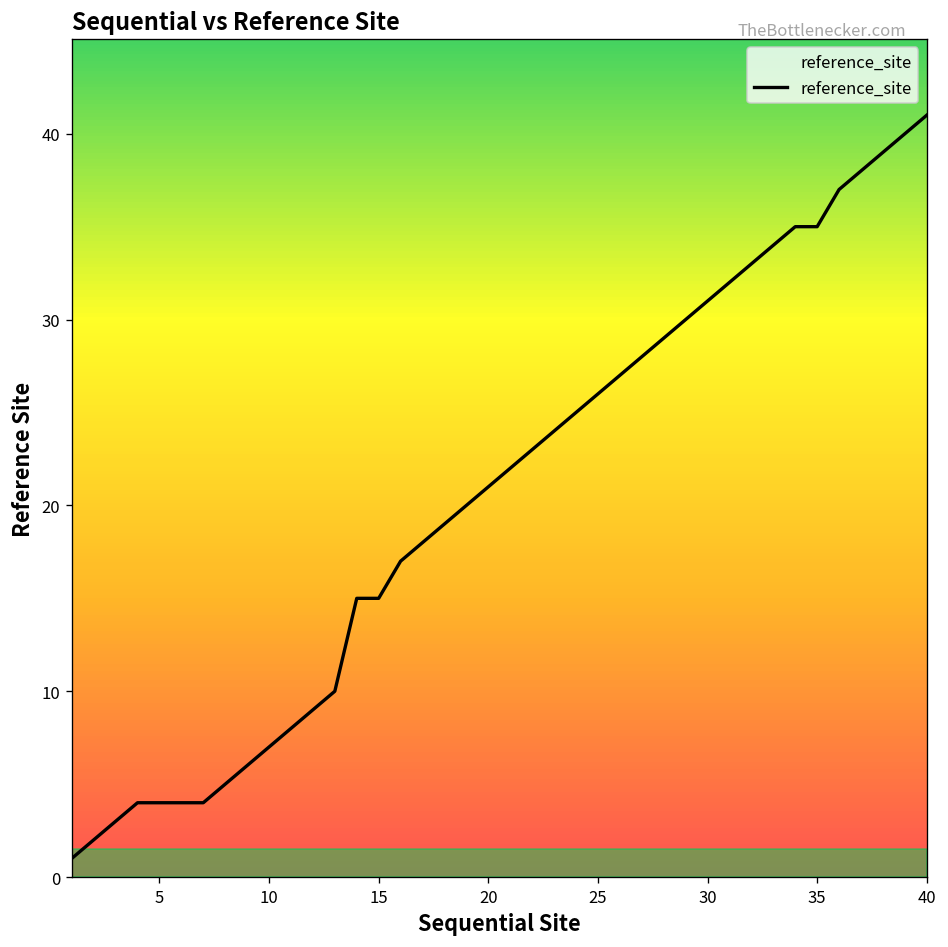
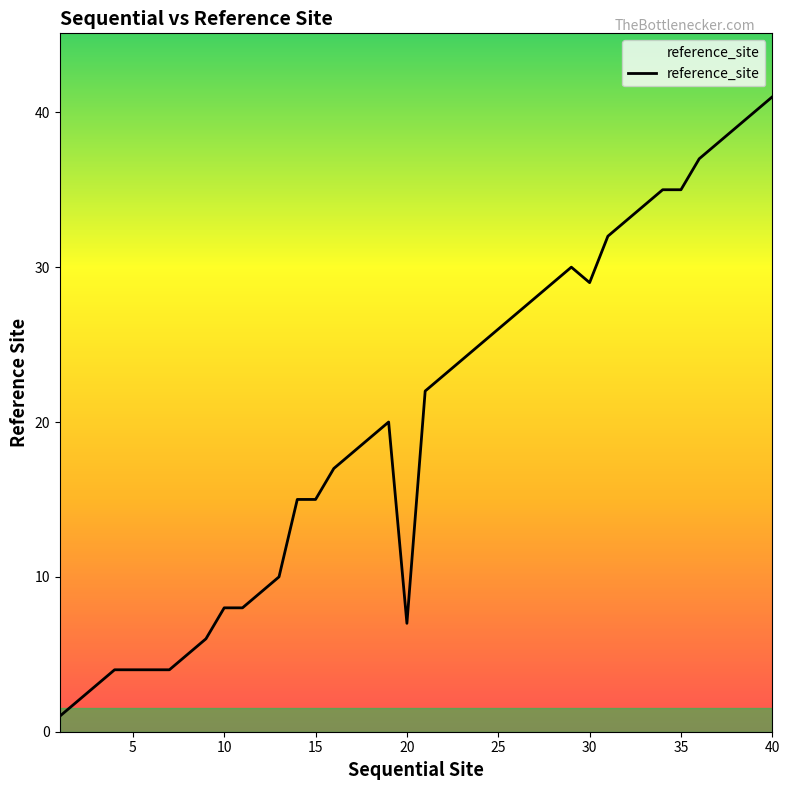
  {
    "5": 4,
-   "10": 7,
+   "10": 8,
    "15": 15,
-   "20": 21,
+   "20": 7,
    "25": 26,
-   "30": 31,
+   "30": 29,
    "35": 35,
    "40": 41
  }
